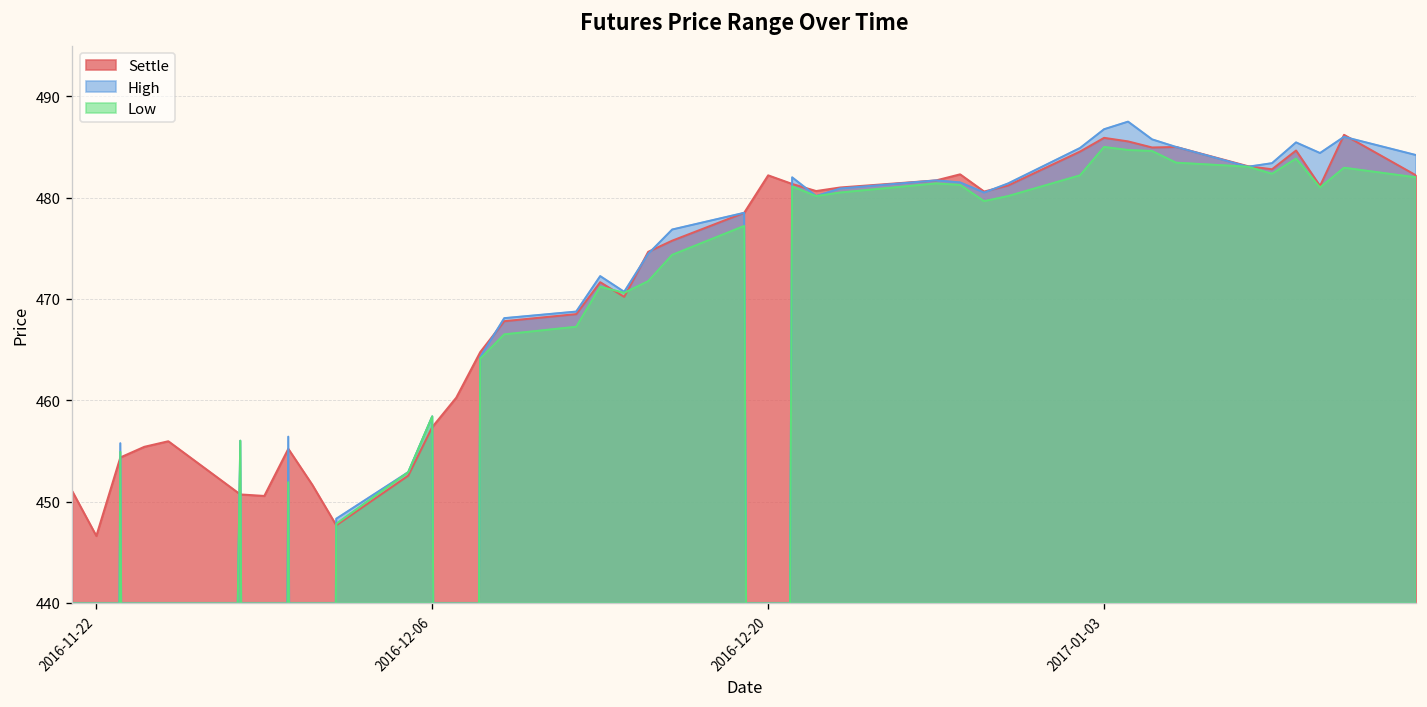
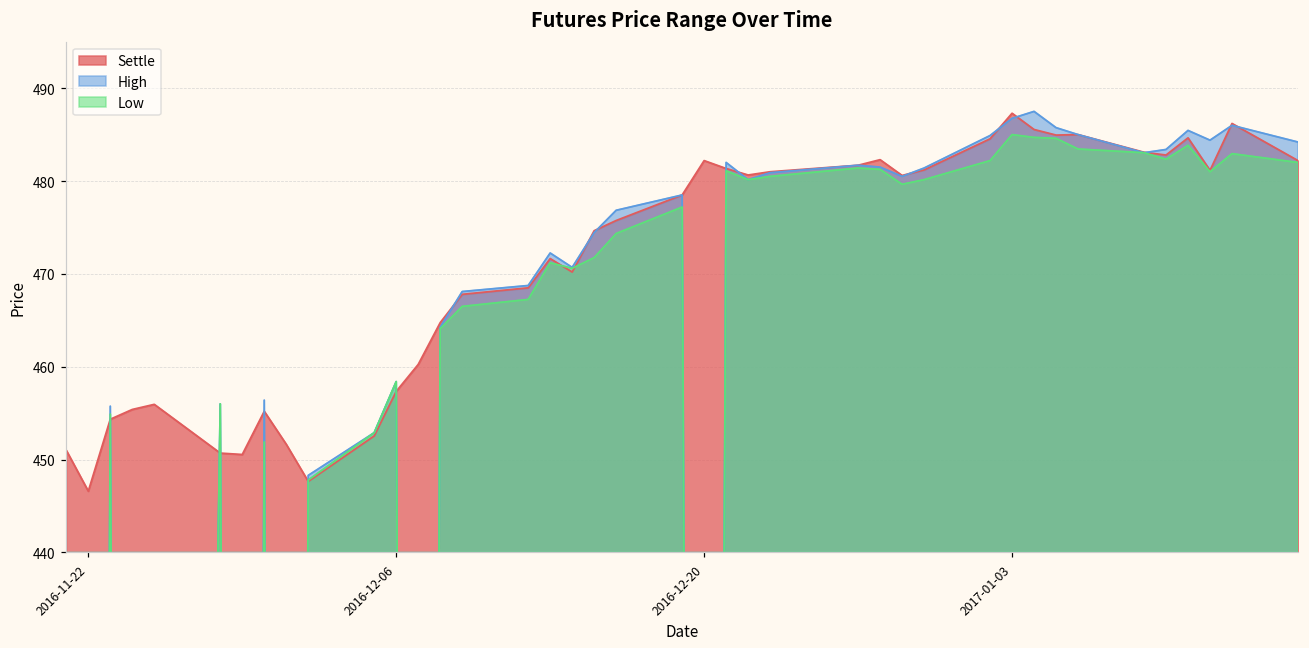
  {
    "Settle": {
      "2016-11-22": 447,
      "2016-12-06": 457,
      "2016-12-20": 482,
-     "2017-01-03": 486
+     "2017-01-03": 487
    }
  }
